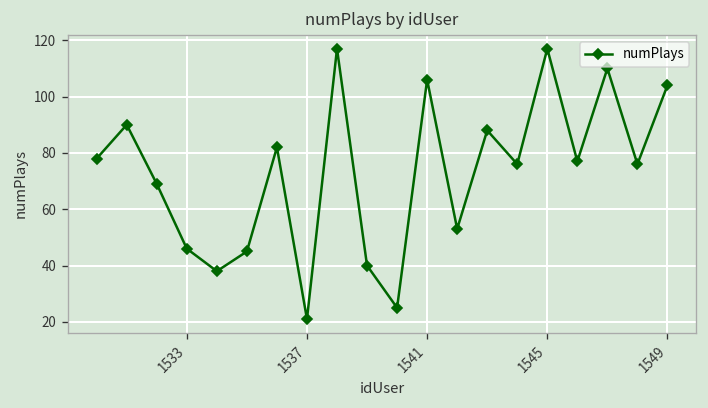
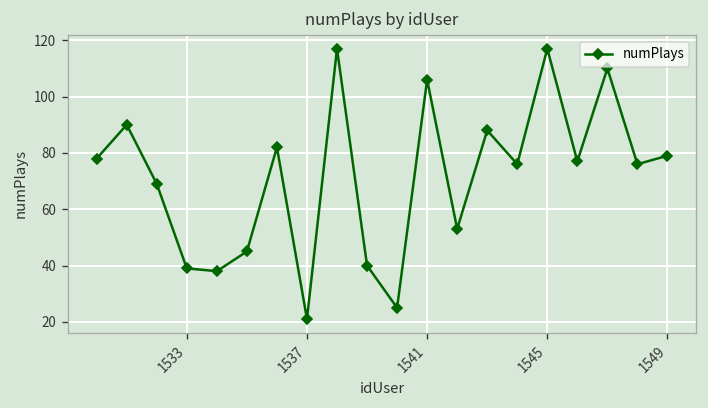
  {
-   "1533": 46,
+   "1533": 39,
    "1537": 21,
    "1541": 106,
    "1545": 117,
-   "1549": 104
+   "1549": 79
  }
